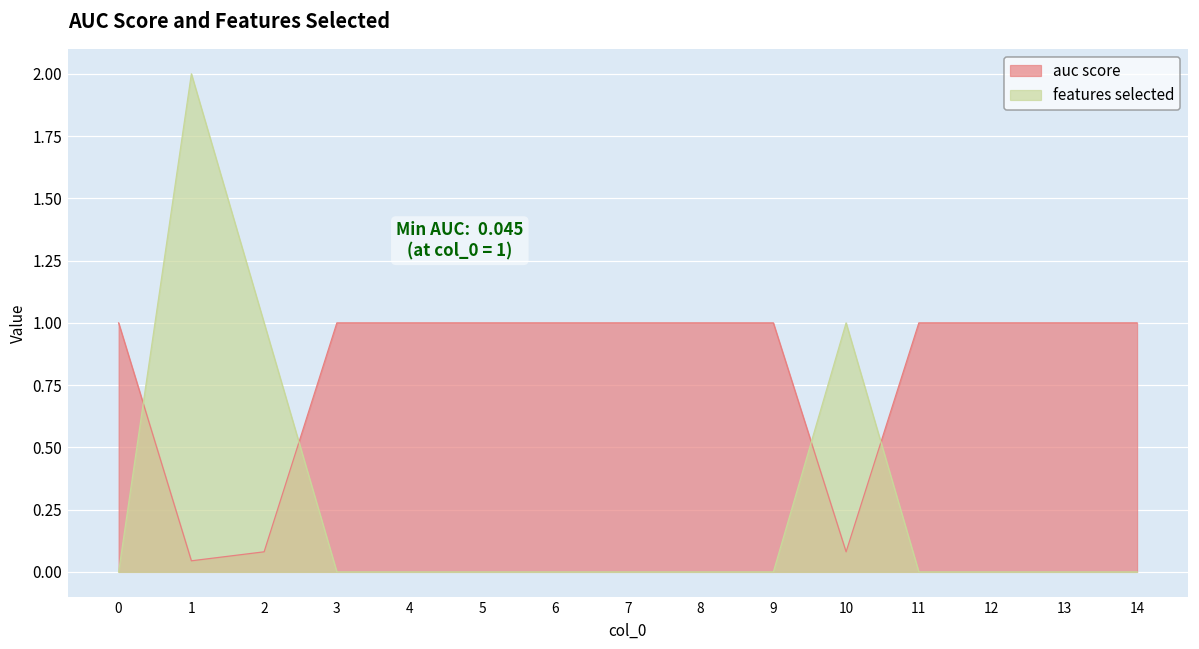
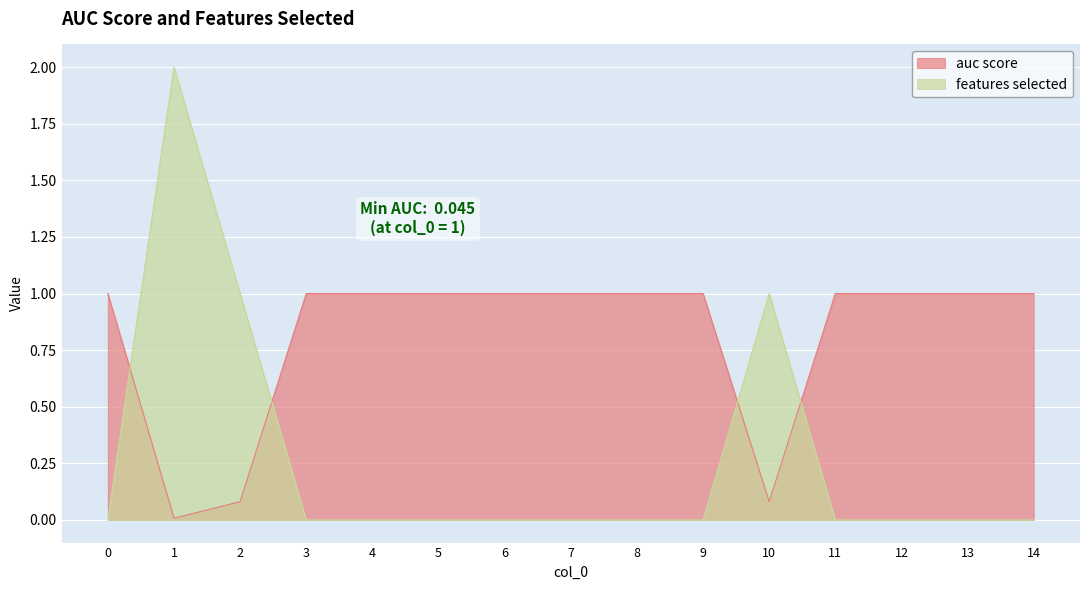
  {
    "auc score": {
      "0": 1.00,
-     "1": 0.04,
+     "1": 0.01,
      "2": 0.08,
      "3": 1.00,
      "4": 1.00,
      "5": 1.00,
      "6": 1.00,
      "7": 1.00,
      "8": 1.00,
      "9": 1.00,
      "10": 0.08,
      "11": 1.00,
      "12": 1.00,
      "13": 1.00,
      "14": 1.00
    },
    "features selected": {
      "0": 0.00,
      "1": 2.00,
      "2": 1.00,
      "3": 0.00,
      "4": 0.00,
      "5": 0.00,
      "6": 0.00,
      "7": 0.00,
      "8": 0.00,
      "9": 0.00,
      "10": 1.00,
      "11": 0.00,
      "12": 0.00,
      "13": 0.00,
      "14": 0.00
    }
  }
